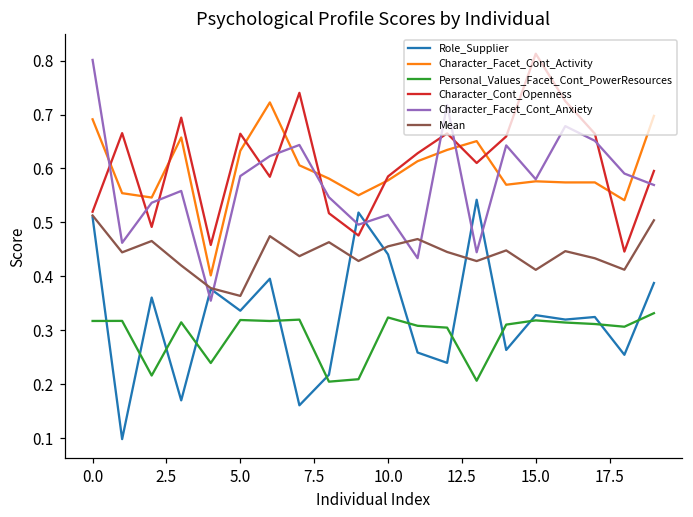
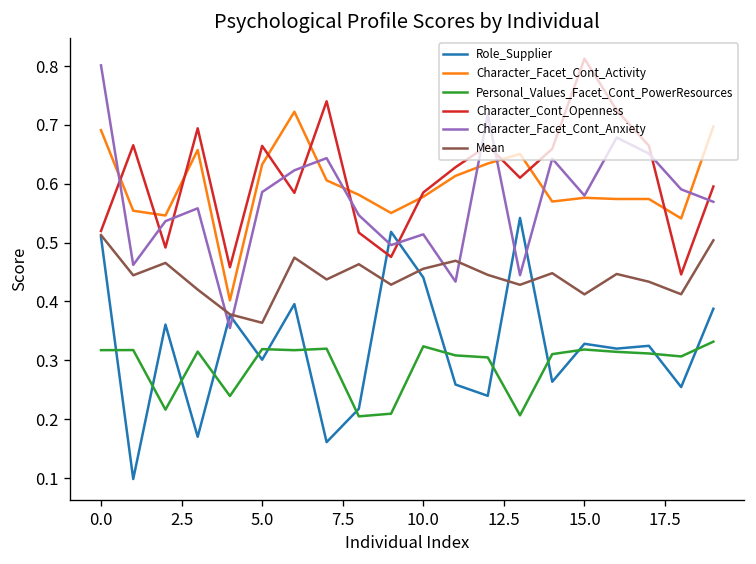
  {
    "Role_Supplier": {
-     "5.0": 0.34,
+     "5.0": 0.30,
      "10.0": 0.44,
      "15.0": 0.33
    },
    "Character_Facet_Cont_Activity": {
      "0.0": 0.69,
      "5.0": 0.63,
      "10.0": 0.58
    },
    "Personal_Values_Facet_Cont_PowerResources": {
      "0.0": 0.32,
      "5.0": 0.32,
      "10.0": 0.32,
      "15.0": 0.32
    },
    "Character_Cont_Openness": {
      "0.0": 0.52,
      "5.0": 0.66,
      "10.0": 0.59
    },
    "Character_Facet_Cont_Anxiety": {
      "0.0": 0.80,
      "5.0": 0.59,
      "10.0": 0.51
    },
    "Mean": {
      "5.0": 0.36,
      "10.0": 0.46,
      "15.0": 0.41
    }
  }
